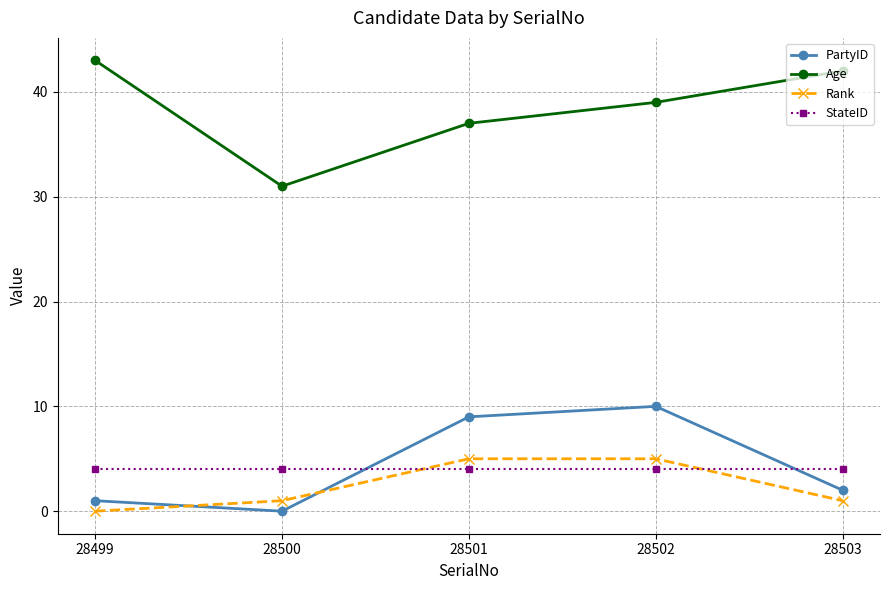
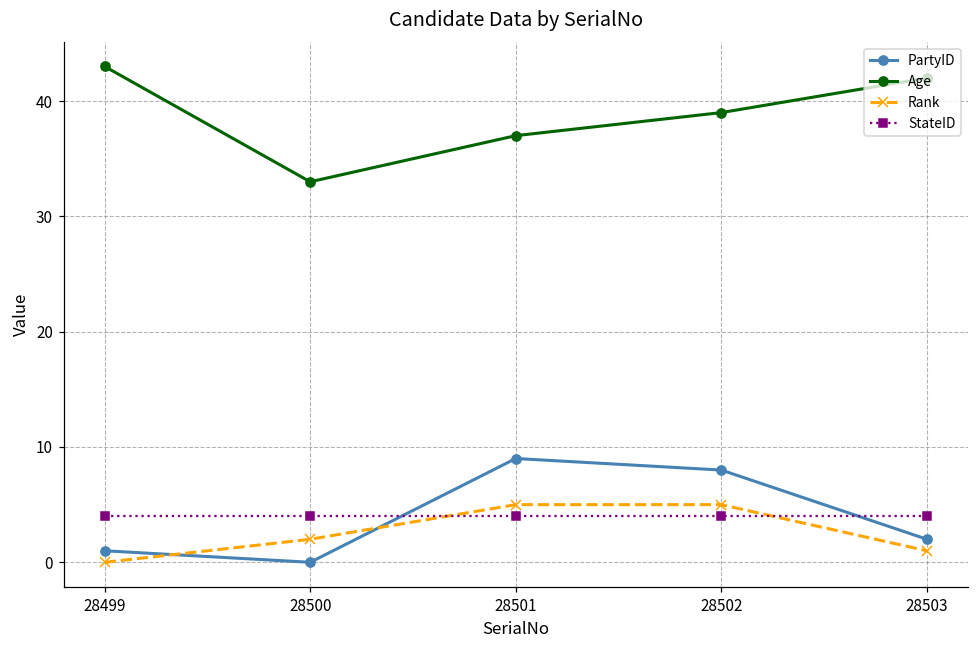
  {
    "PartyID": {
      "28499": 1,
      "28500": 0,
      "28501": 9,
-     "28502": 10,
+     "28502": 8,
      "28503": 2
    },
    "Age": {
      "28499": 43,
-     "28500": 31,
+     "28500": 33,
      "28501": 37,
      "28502": 39
    },
    "Rank": {
      "28499": 0,
-     "28500": 1,
+     "28500": 2,
      "28501": 5,
      "28502": 5,
      "28503": 1
    },
    "StateID": {
      "28499": 4,
      "28500": 4,
      "28501": 4,
      "28502": 4,
      "28503": 4
    }
  }
